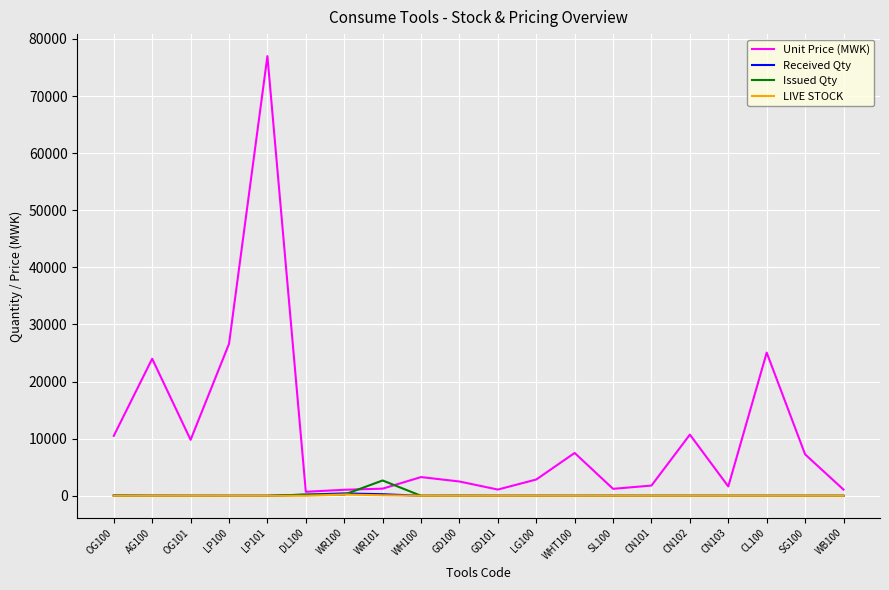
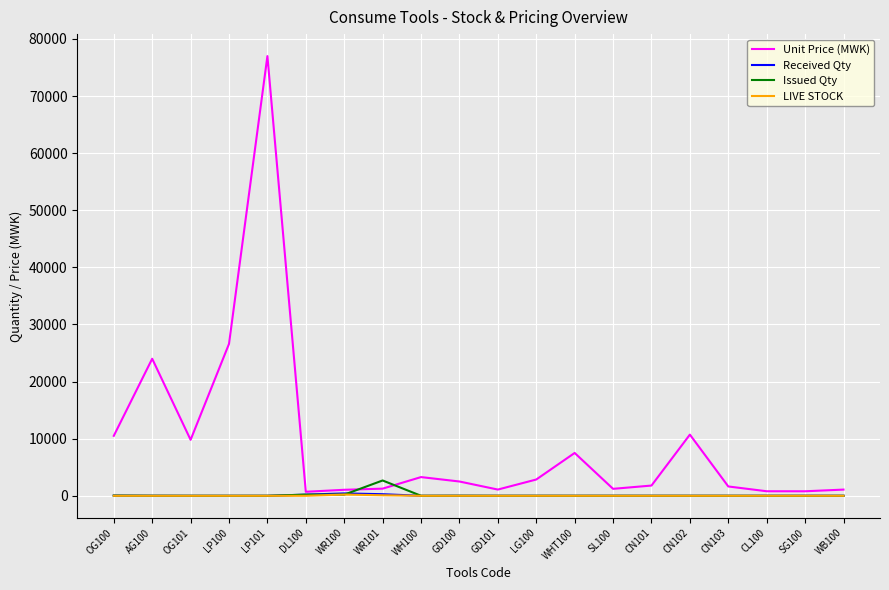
  {
    "Unit Price (MWK)": {
      "OG100": 11000,
      "AG100": 24000,
      "OG101": 10000,
      "LP100": 27000,
      "LP101": 77000,
      "DL100": 1000,
      "WR100": 1000,
      "WR101": 1000,
      "WH100": 3000,
      "GD100": 3000,
      "GD101": 1000,
      "LG100": 3000,
      "WHT100": 8000,
      "SL100": 1000,
      "CN101": 2000,
      "CN102": 11000,
      "CN103": 2000,
-     "CL100": 25000,
-     "SG100": 7000,
+     "CL100": 1000,
+     "SG100": 1000,
      "WB100": 1000
    },
    "Issued Qty": {
      "WR101": 3000
    }
  }
